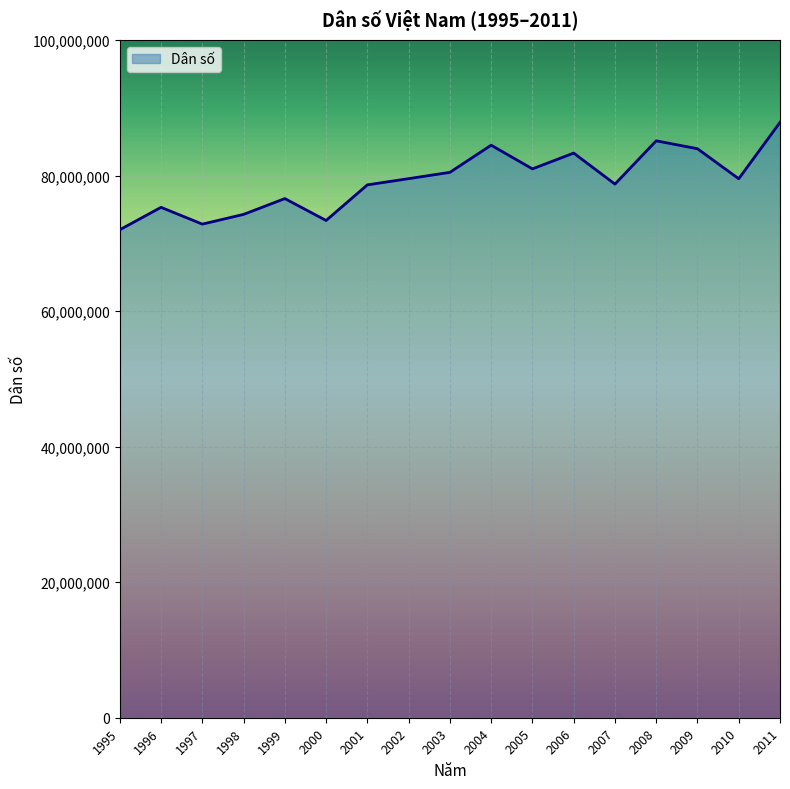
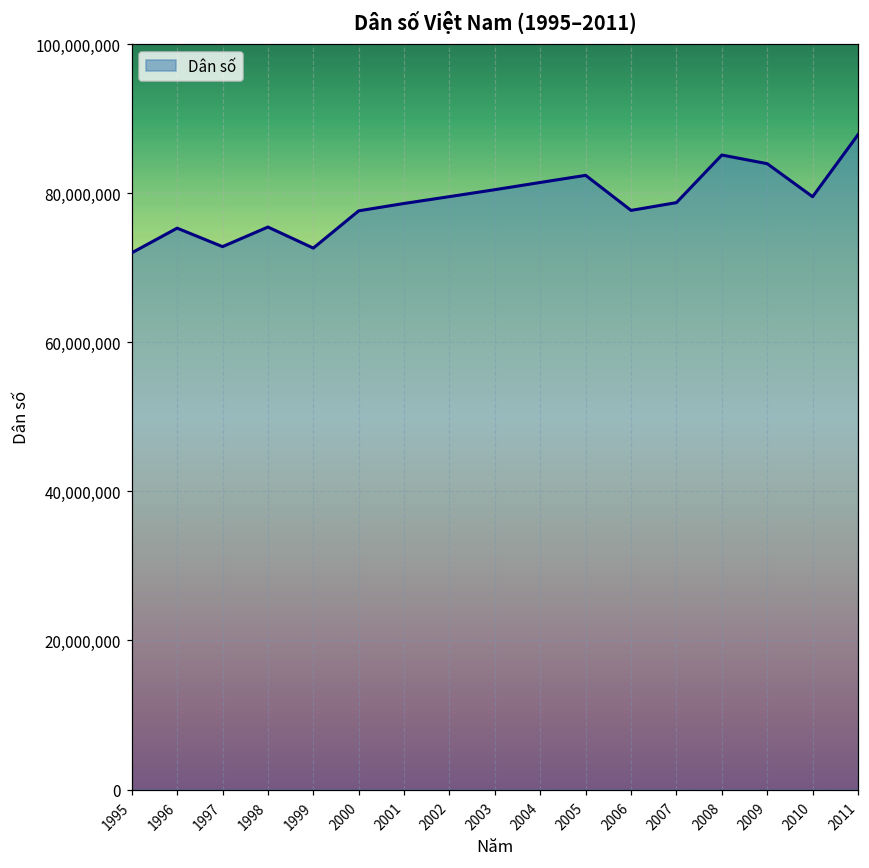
  {
    "1995": "72,000,000",
    "1996": "75,000,000",
    "1997": "73,000,000",
-   "1998": "74,000,000",
-   "1999": "77,000,000",
-   "2000": "73,000,000",
+   "1998": "75,000,000",
+   "1999": "73,000,000",
+   "2000": "78,000,000",
    "2001": "79,000,000",
    "2002": "80,000,000",
    "2003": "80,000,000",
-   "2004": "84,000,000",
-   "2005": "81,000,000",
-   "2006": "83,000,000",
+   "2004": "81,000,000",
+   "2005": "82,000,000",
+   "2006": "78,000,000",
    "2007": "79,000,000",
    "2008": "85,000,000",
    "2009": "84,000,000",
    "2010": "80,000,000",
    "2011": "88,000,000"
  }
